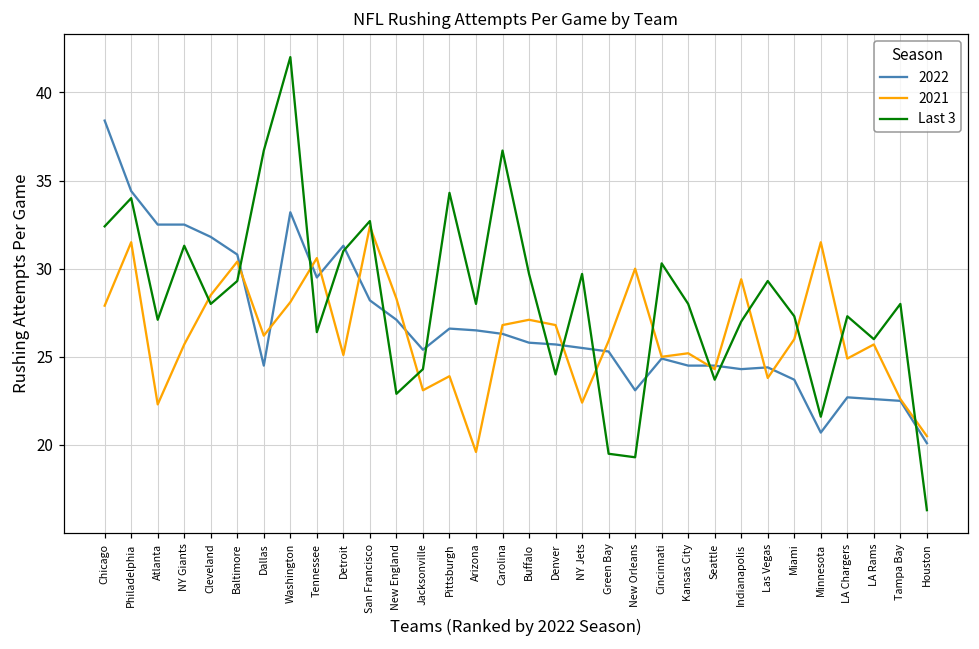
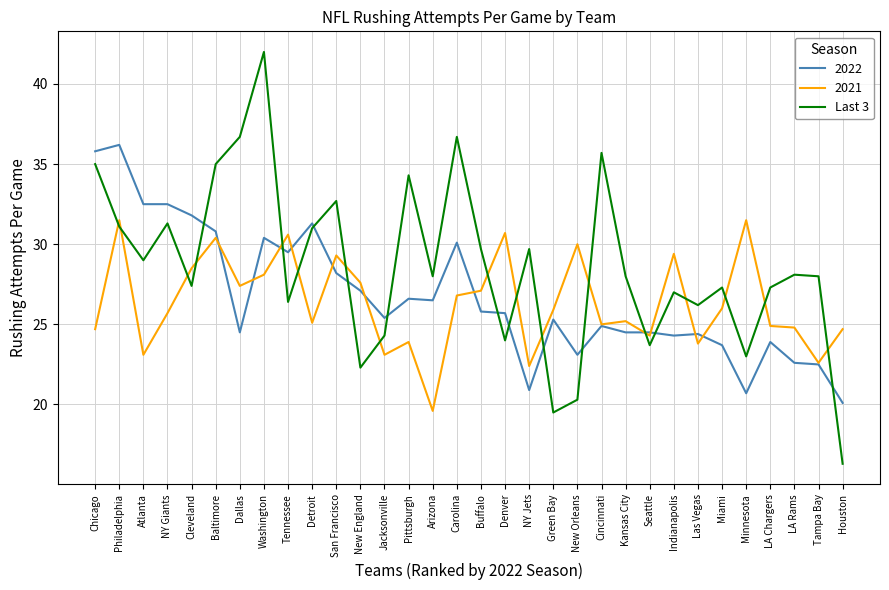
  {
    "2022": {
-     "Chicago": 38.4,
-     "Philadelphia": 34.4,
+     "Chicago": 35.8,
+     "Philadelphia": 36.2,
      "Atlanta": 32.5,
      "NY Giants": 32.5,
      "Cleveland": 31.8,
      "Baltimore": 30.8,
      "Dallas": 24.5,
-     "Washington": 33.2,
+     "Washington": 30.4,
      "Tennessee": 29.5,
      "Detroit": 31.3,
      "San Francisco": 28.2,
      "New England": 27.1,
      "Jacksonville": 25.4,
      "Pittsburgh": 26.6,
      "Arizona": 26.5,
-     "Carolina": 26.3,
+     "Carolina": 30.1,
      "Buffalo": 25.8,
      "Denver": 25.7,
-     "NY Jets": 25.5,
+     "NY Jets": 20.9,
      "Green Bay": 25.3,
      "New Orleans": 23.1,
      "Kansas City": 24.5,
      "Seattle": 24.5,
      "Indianapolis": 24.3,
      "Las Vegas": 24.4,
      "Miami": 23.7,
      "Minnesota": 20.7,
-     "LA Chargers": 22.7,
+     "LA Chargers": 23.9,
      "LA Rams": 22.6,
      "Houston": 20.1
    },
    "2021": {
-     "Chicago": 27.9,
+     "Chicago": 24.7,
      "Philadelphia": 31.5,
-     "Atlanta": 22.3,
+     "Atlanta": 23.1,
      "NY Giants": 25.7,
      "Cleveland": 28.5,
      "Baltimore": 30.4,
-     "Dallas": 26.2,
+     "Dallas": 27.4,
      "Washington": 28.1,
      "Tennessee": 30.6,
      "Detroit": 25.1,
-     "San Francisco": 32.4,
-     "New England": 28.3,
+     "San Francisco": 29.3,
+     "New England": 27.6,
      "Jacksonville": 23.1,
      "Pittsburgh": 23.9,
      "Arizona": 19.6,
      "Carolina": 26.8,
      "Buffalo": 27.1,
-     "Denver": 26.8,
+     "Denver": 30.7,
      "NY Jets": 22.4,
      "Green Bay": 25.9,
      "New Orleans": 30.0,
      "Kansas City": 25.2,
      "Seattle": 24.3,
      "Indianapolis": 29.4,
      "Las Vegas": 23.8,
      "Miami": 26.0,
      "Minnesota": 31.5,
      "LA Chargers": 24.9,
-     "LA Rams": 25.7,
-     "Houston": 20.5
+     "LA Rams": 24.8,
+     "Houston": 24.7
    },
    "Last 3": {
-     "Chicago": 32.4,
-     "Philadelphia": 34.0,
-     "Atlanta": 27.1,
+     "Chicago": 35.0,
+     "Philadelphia": 31.1,
+     "Atlanta": 29.0,
      "NY Giants": 31.3,
-     "Cleveland": 28.0,
-     "Baltimore": 29.3,
+     "Cleveland": 27.4,
+     "Baltimore": 35.0,
      "Dallas": 36.7,
      "Washington": 42.0,
      "Tennessee": 26.4,
      "Detroit": 31.0,
      "San Francisco": 32.7,
-     "New England": 22.9,
+     "New England": 22.3,
      "Jacksonville": 24.3,
      "Pittsburgh": 34.3,
      "Arizona": 28.0,
      "Carolina": 36.7,
      "Buffalo": 29.7,
      "Denver": 24.0,
      "NY Jets": 29.7,
      "Green Bay": 19.5,
-     "New Orleans": 19.3,
-     "Cincinnati": 30.3,
+     "New Orleans": 20.3,
+     "Cincinnati": 35.7,
      "Kansas City": 28.0,
      "Seattle": 23.7,
      "Indianapolis": 27.0,
-     "Las Vegas": 29.3,
+     "Las Vegas": 26.2,
      "Miami": 27.3,
-     "Minnesota": 21.6,
+     "Minnesota": 23.0,
      "LA Chargers": 27.3,
-     "LA Rams": 26.0,
+     "LA Rams": 28.1,
      "Tampa Bay": 28.0,
      "Houston": 16.3
    }
  }
